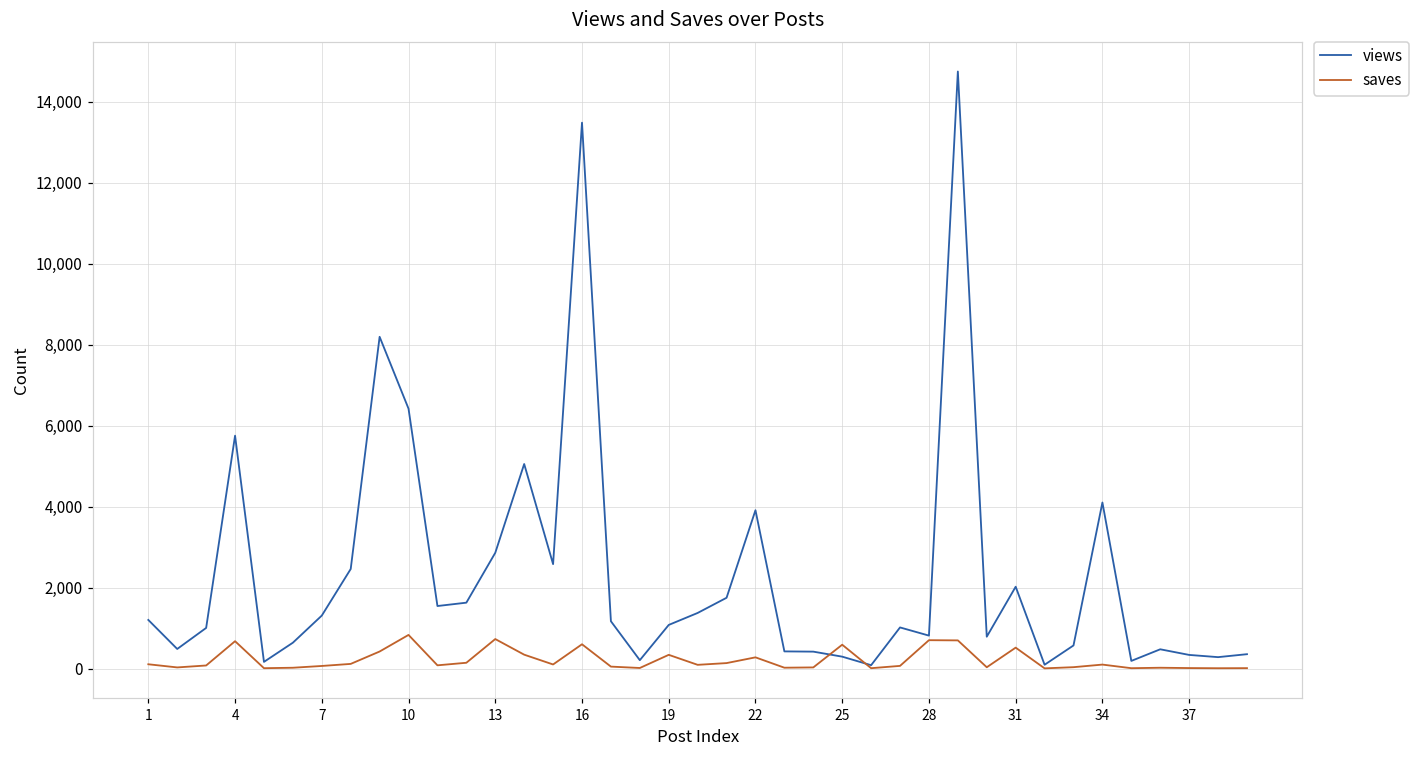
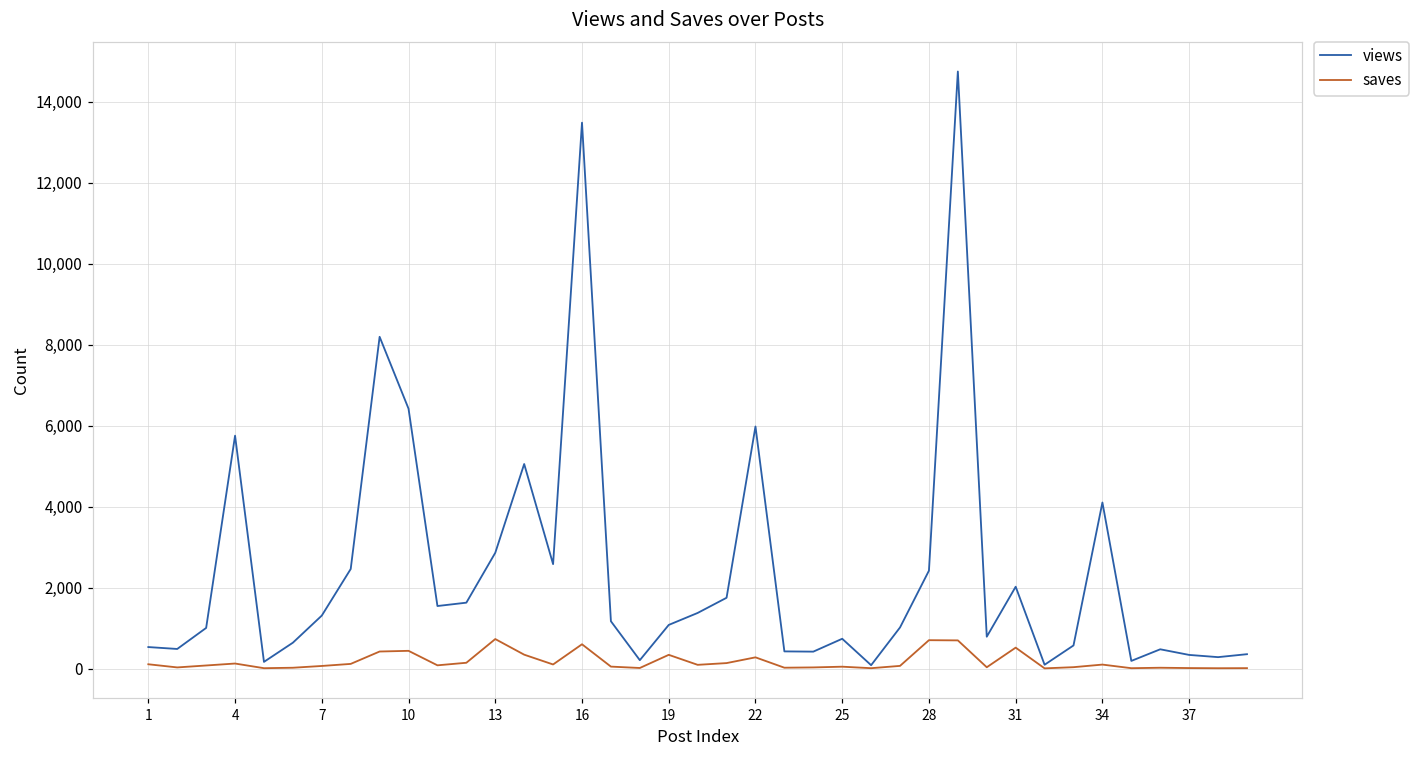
  {
    "views": {
-     "1": "1,200",
+     "1": "500",
      "4": "5,800",
      "7": "1,300",
      "10": "6,400",
      "13": "2,900",
      "16": "13,500",
      "19": "1,100",
-     "22": "3,900",
-     "25": "300",
-     "28": "800",
+     "22": "6,000",
+     "25": "700",
+     "28": "2,400",
      "31": "2,000",
      "34": "4,100",
      "37": "300"
    },
    "saves": {
      "1": "100",
-     "4": "700",
+     "4": "100",
      "7": "100",
-     "10": "800",
+     "10": "400",
      "13": "700",
      "16": "600",
      "19": "300",
      "22": "300",
-     "25": "600",
+     "25": "0",
      "28": "700",
      "31": "500",
      "34": "100",
      "37": "0"
    }
  }
